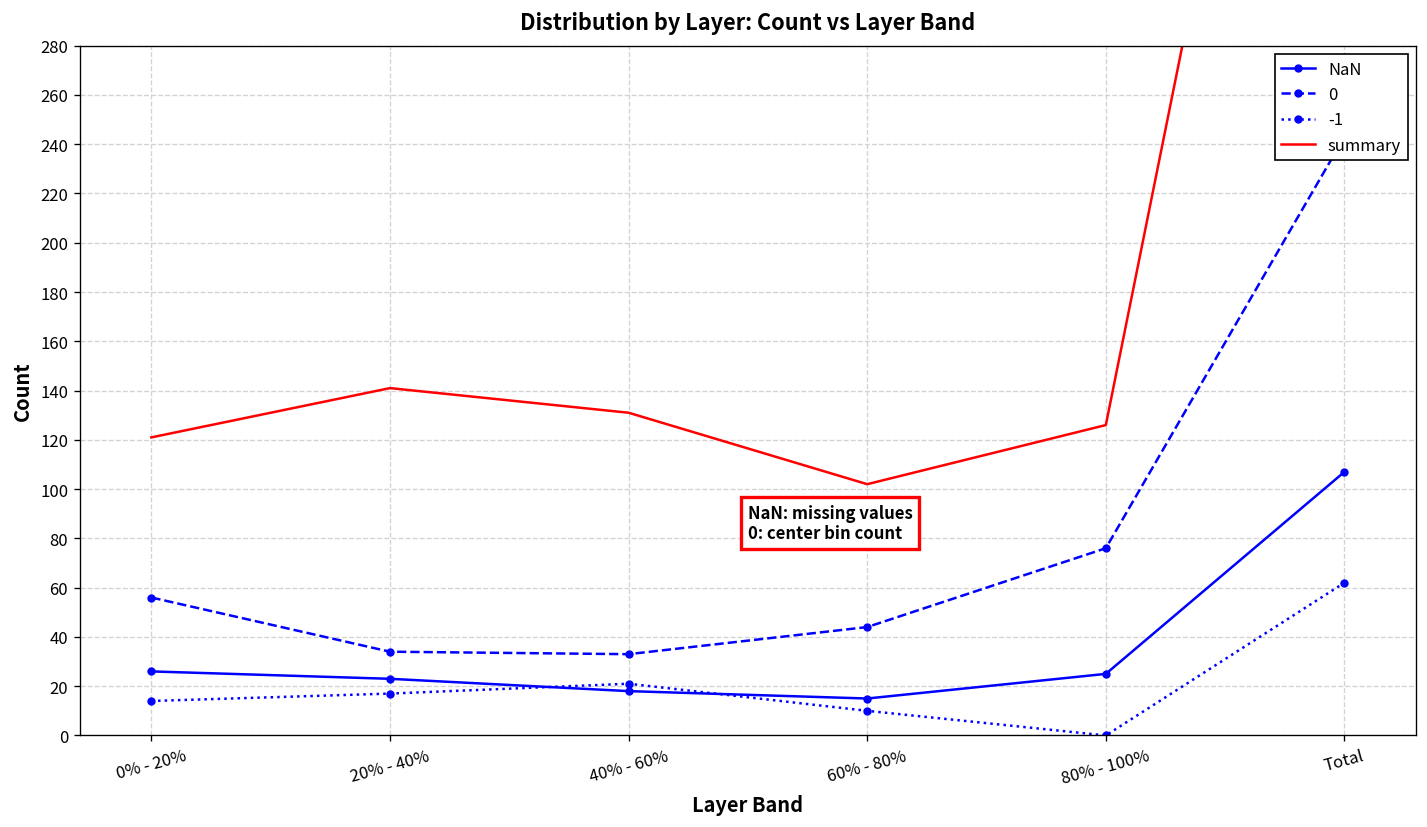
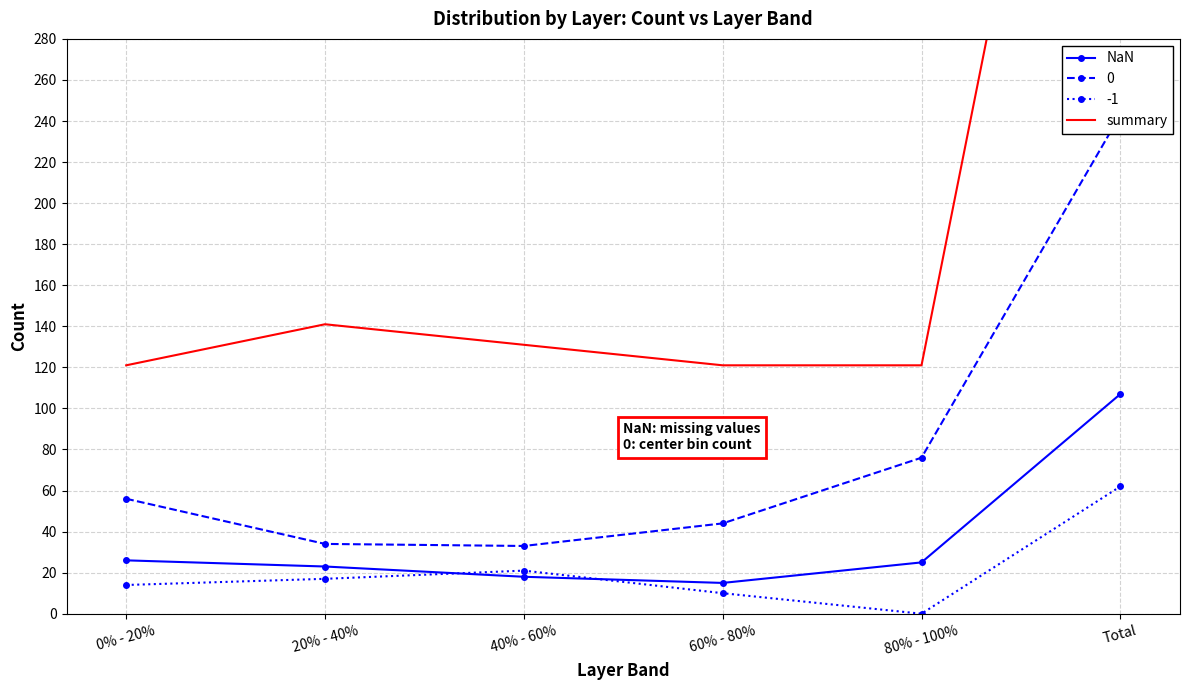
  {
    "summary": {
      "0% - 20%": 121,
      "20% - 40%": 141,
      "40% - 60%": 131,
-     "60% - 80%": 102,
-     "80% - 100%": 126
+     "60% - 80%": 121,
+     "80% - 100%": 121
    }
  }
